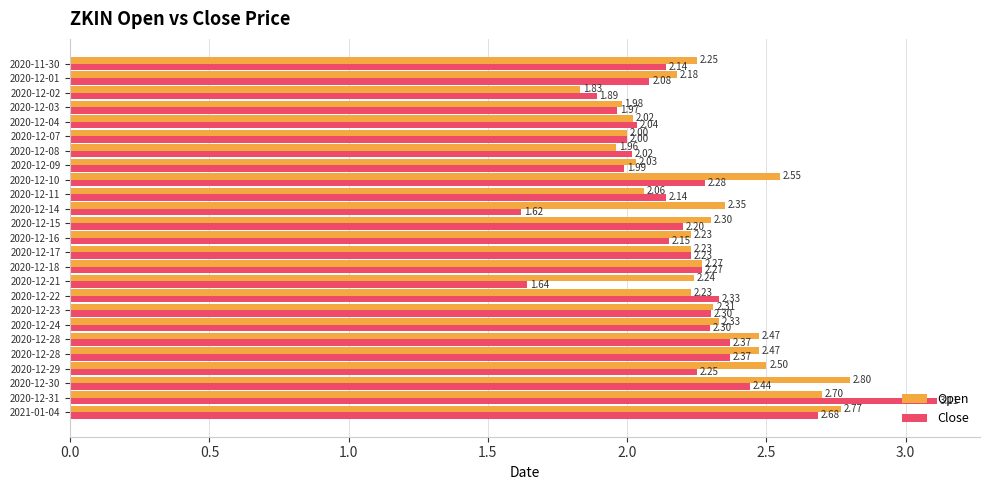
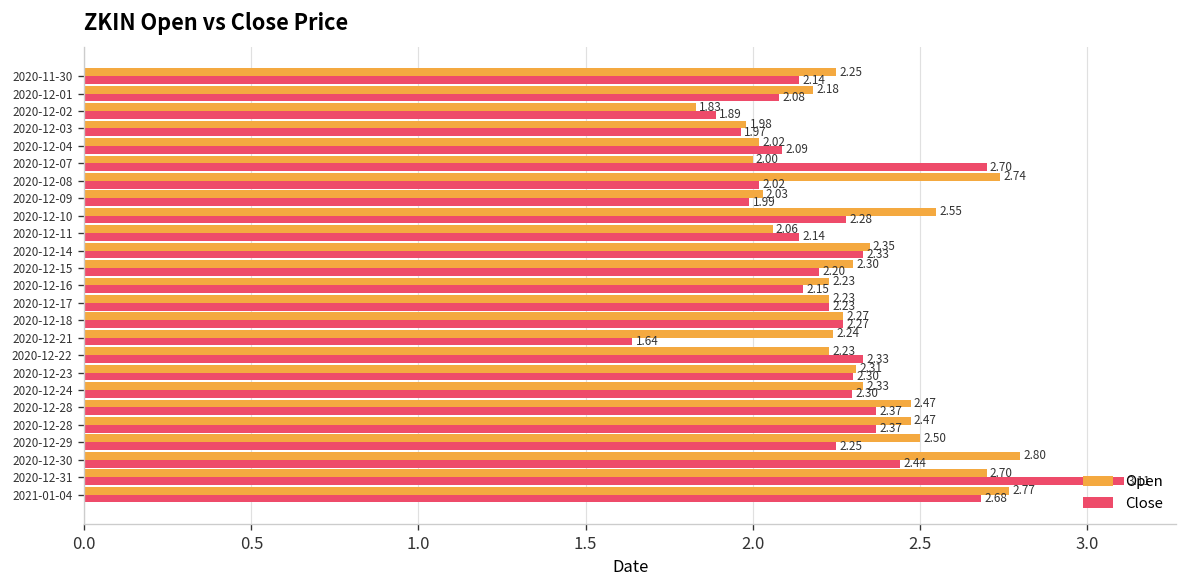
  {
    "Open": {
      "2020-11-30": 2.25,
      "2020-12-01": 2.18,
      "2020-12-02": 1.83,
      "2020-12-04": 2.02,
      "2020-12-07": 2.00,
-     "2020-12-08": 1.96,
+     "2020-12-08": 2.74,
      "2020-12-10": 2.55,
      "2020-12-11": 2.06,
      "2020-12-15": 2.30,
      "2020-12-16": 2.23,
      "2020-12-21": 2.24,
      "2020-12-22": 2.23,
      "2020-12-29": 2.50,
      "2020-12-30": 2.80,
      "2020-12-31": 2.70,
      "2021-01-04": 2.77
    },
    "Close": {
      "2020-11-30": 2.14,
      "2020-12-01": 2.08,
      "2020-12-02": 1.89,
-     "2020-12-04": 2.04,
-     "2020-12-07": 2.00,
+     "2020-12-04": 2.09,
+     "2020-12-07": 2.70,
      "2020-12-09": 1.99,
      "2020-12-10": 2.28,
      "2020-12-11": 2.14,
-     "2020-12-14": 1.62,
+     "2020-12-14": 2.33,
      "2020-12-15": 2.20,
      "2020-12-16": 2.15,
      "2020-12-21": 1.64,
      "2020-12-22": 2.33,
      "2020-12-29": 2.25,
      "2020-12-30": 2.44,
      "2020-12-31": 3.11,
      "2021-01-04": 2.68
    }
  }
